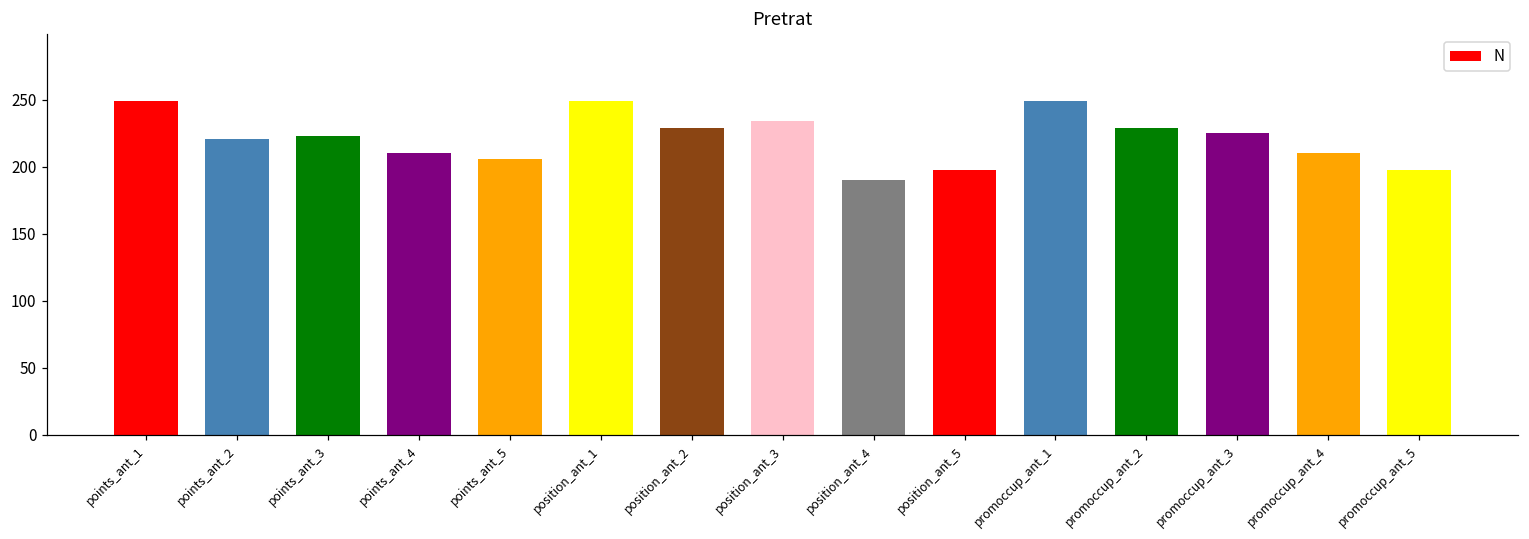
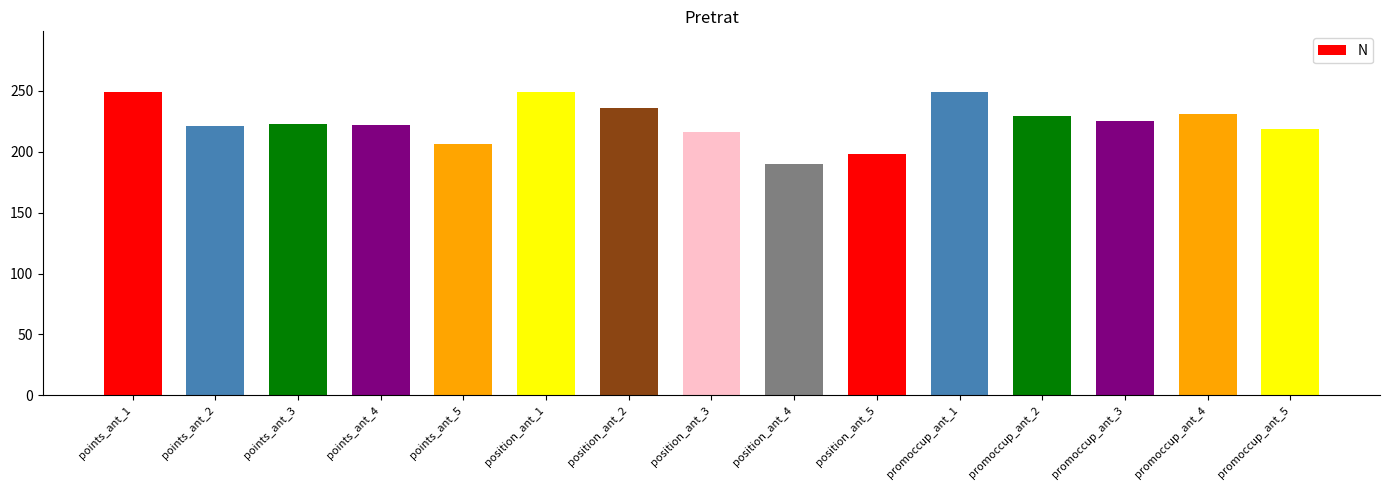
  {
    "points_ant_1": 249,
    "points_ant_2": 221,
    "points_ant_3": 223,
-   "points_ant_4": 210,
+   "points_ant_4": 222,
    "points_ant_5": 206,
    "position_ant_1": 249,
-   "position_ant_2": 229,
-   "position_ant_3": 234,
+   "position_ant_2": 236,
+   "position_ant_3": 216,
    "position_ant_4": 190,
    "position_ant_5": 198,
    "promoccup_ant_1": 249,
    "promoccup_ant_2": 229,
    "promoccup_ant_3": 225,
-   "promoccup_ant_4": 210,
-   "promoccup_ant_5": 198
+   "promoccup_ant_4": 231,
+   "promoccup_ant_5": 219
  }
